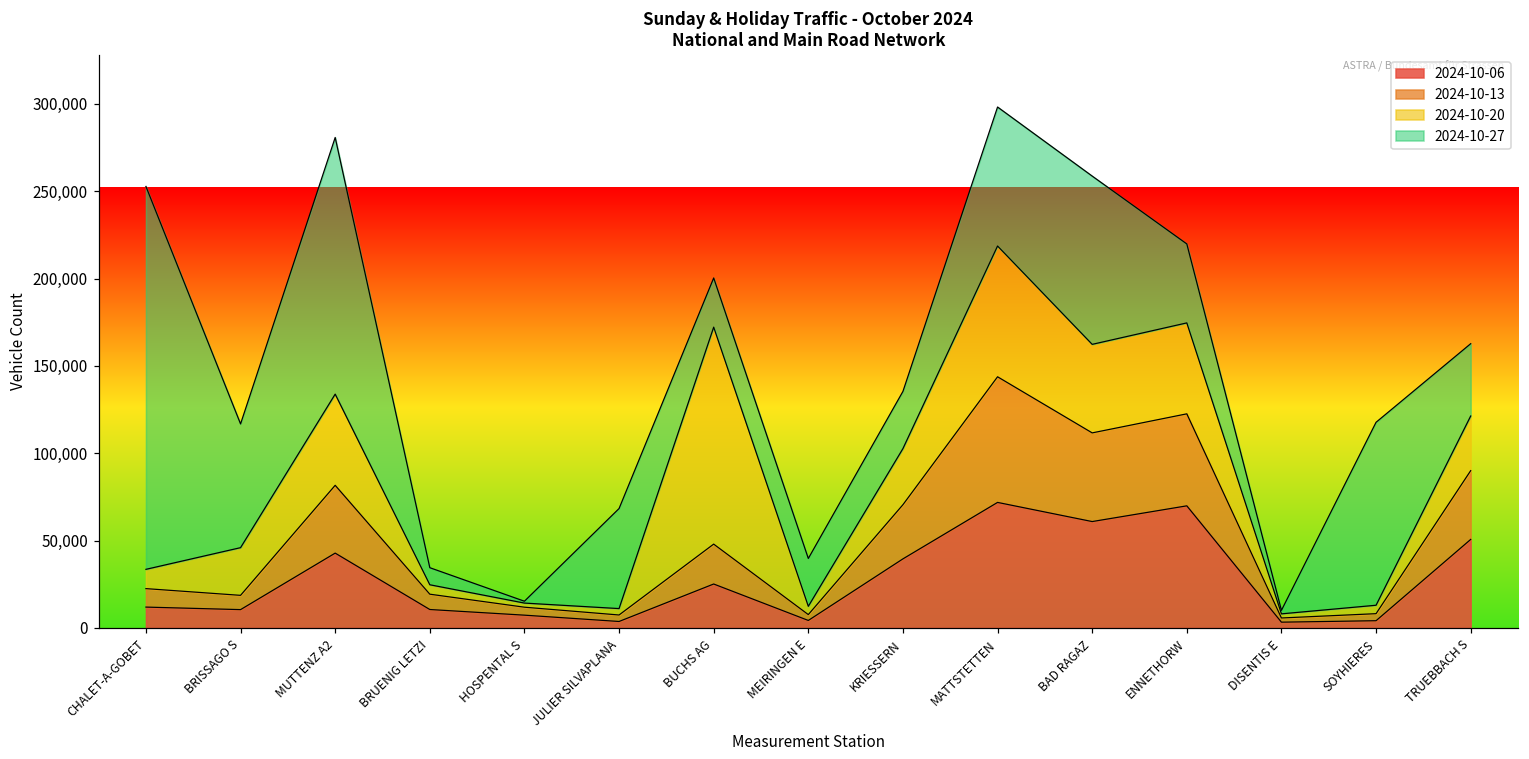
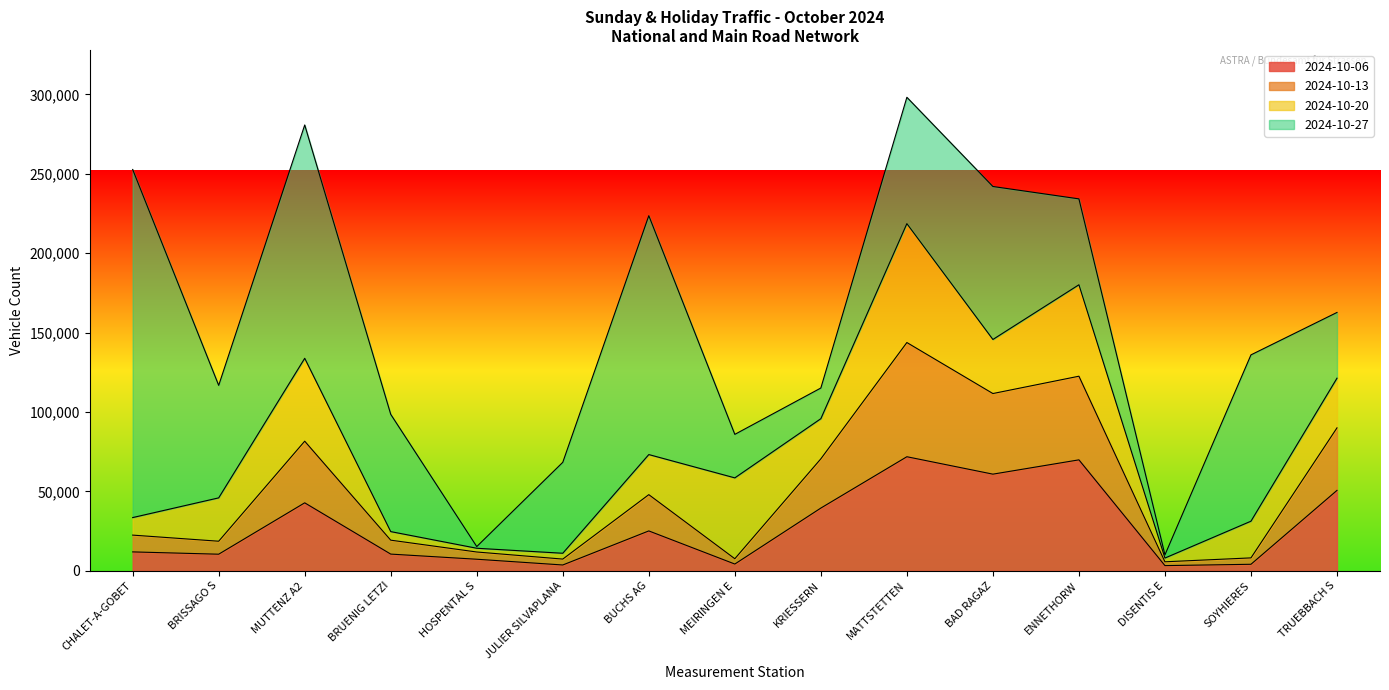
  {
    "2024-10-20": {
      "CHALET-A-GOBET": "11,000",
      "BRISSAGO S": "27,000",
      "MUTTENZ A2": "52,000",
      "BRUENIG LETZI": "5,000",
      "JULIER SILVAPLANA": "4,000",
-     "BUCHS AG": "124,000",
-     "MEIRINGEN E": "5,000",
-     "KRIESSERN": "32,000",
+     "BUCHS AG": "25,000",
+     "MEIRINGEN E": "51,000",
+     "KRIESSERN": "25,000",
      "MATTSTETTEN": "75,000",
-     "BAD RAGAZ": "51,000",
-     "ENNETHORW": "52,000",
+     "BAD RAGAZ": "34,000",
+     "ENNETHORW": "58,000",
      "DISENTIS E": "2,000",
-     "SOYHIERES": "5,000",
+     "SOYHIERES": "23,000",
      "TRUEBBACH S": "31,000"
    },
    "2024-10-27": {
      "CHALET-A-GOBET": "219,000",
      "BRISSAGO S": "71,000",
      "MUTTENZ A2": "147,000",
-     "BRUENIG LETZI": "10,000",
+     "BRUENIG LETZI": "74,000",
      "JULIER SILVAPLANA": "57,000",
-     "BUCHS AG": "28,000",
+     "BUCHS AG": "150,000",
      "MEIRINGEN E": "27,000",
-     "KRIESSERN": "33,000",
+     "KRIESSERN": "19,000",
      "MATTSTETTEN": "80,000",
      "BAD RAGAZ": "96,000",
-     "ENNETHORW": "45,000",
+     "ENNETHORW": "54,000",
      "DISENTIS E": "2,000",
      "SOYHIERES": "105,000",
      "TRUEBBACH S": "41,000"
    }
  }
